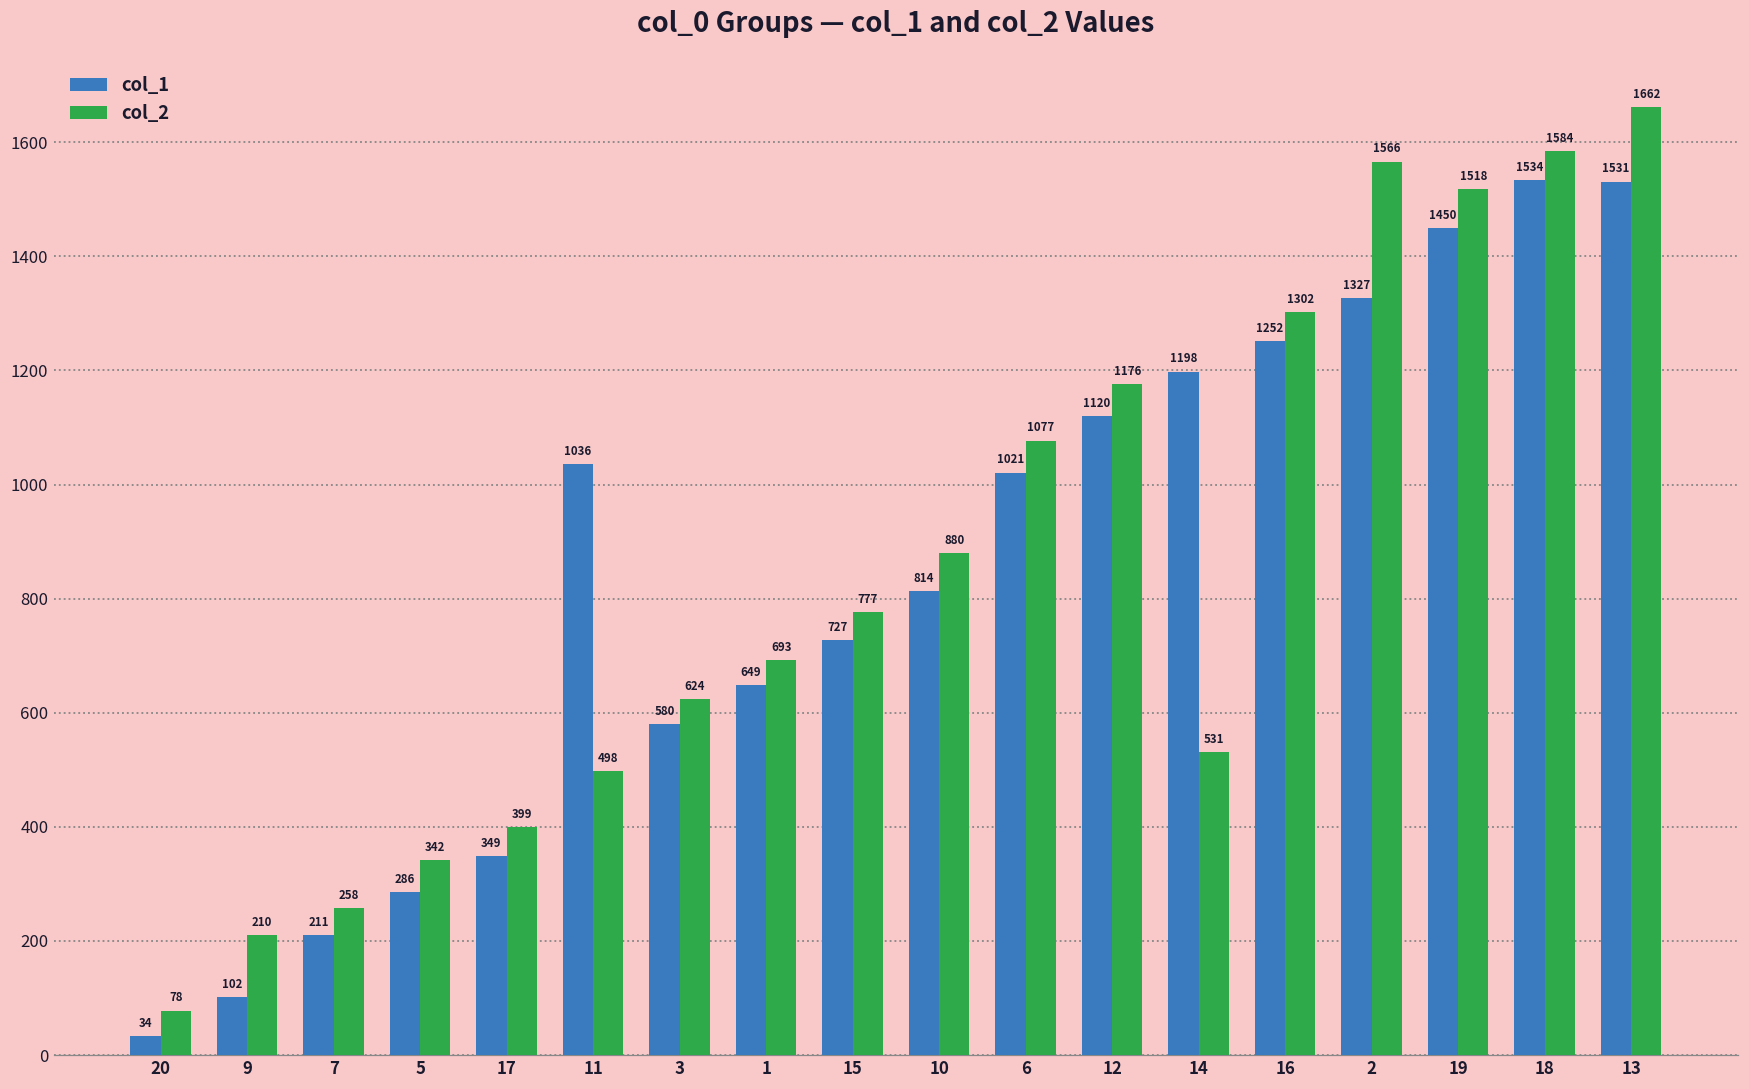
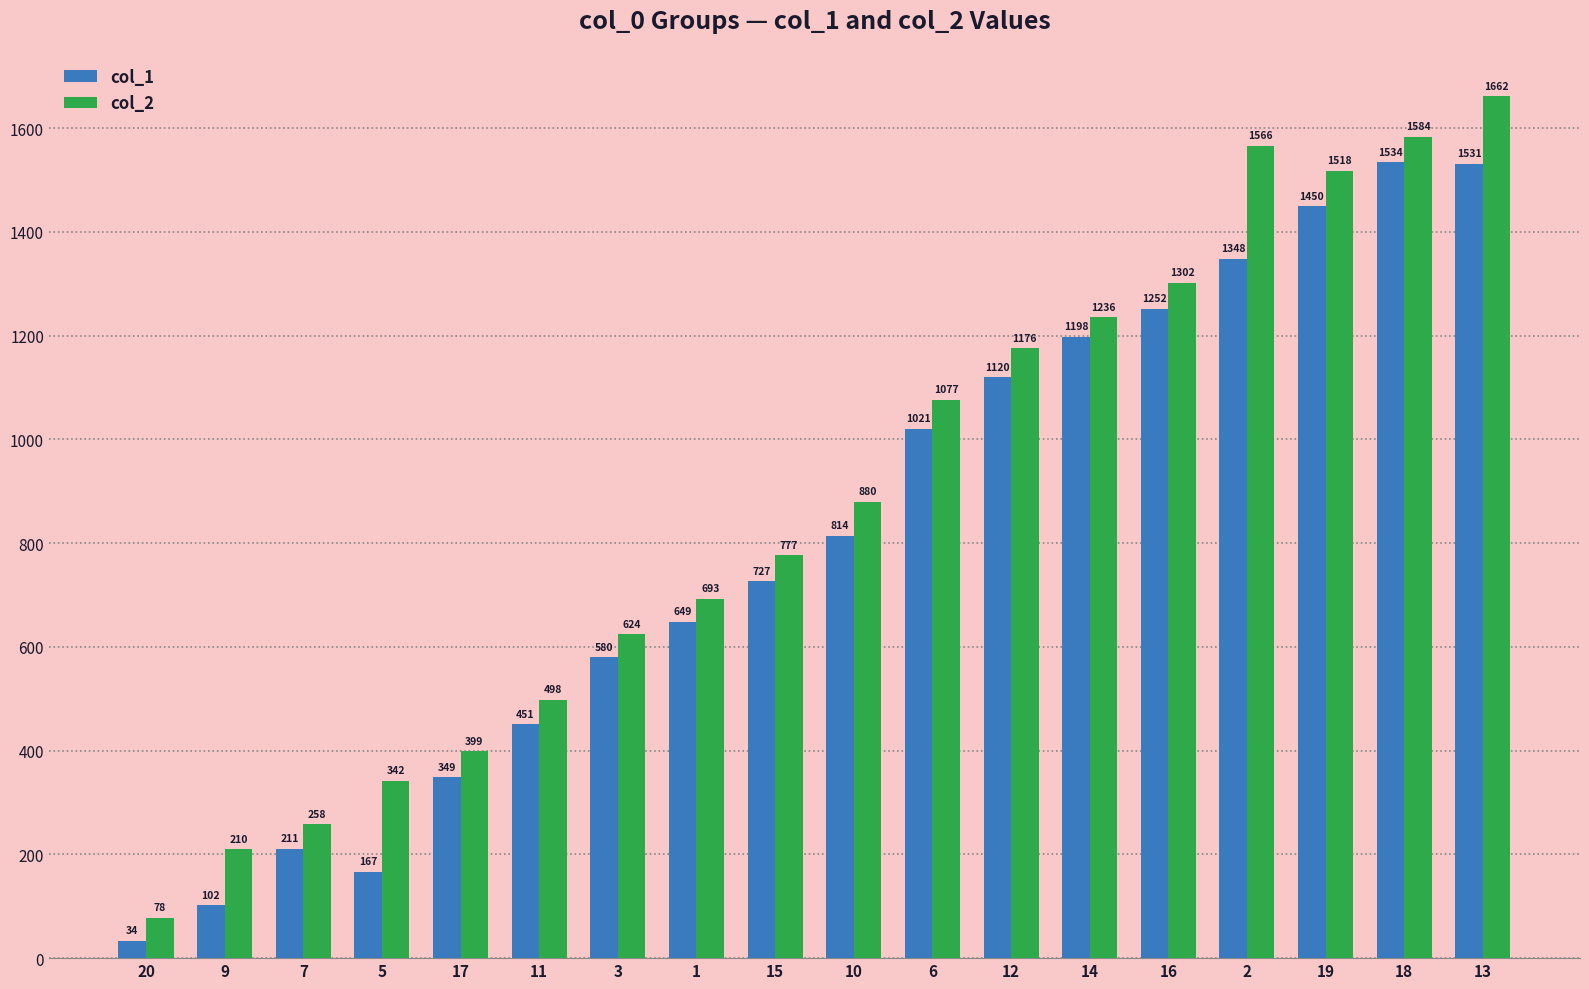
  {
    "col_1": {
      "20": 34,
      "9": 102,
      "7": 211,
-     "5": 286,
+     "5": 167,
      "17": 349,
-     "11": 1036,
+     "11": 451,
      "3": 580,
      "1": 649,
      "15": 727,
      "10": 814,
      "6": 1021,
      "12": 1120,
      "14": 1198,
      "16": 1252,
-     "2": 1327,
+     "2": 1348,
      "19": 1450,
      "18": 1534,
      "13": 1531
    },
    "col_2": {
      "20": 78,
      "9": 210,
      "7": 258,
      "5": 342,
      "17": 399,
      "11": 498,
      "3": 624,
      "1": 693,
      "15": 777,
      "10": 880,
      "6": 1077,
      "12": 1176,
-     "14": 531,
+     "14": 1236,
      "16": 1302,
      "2": 1566,
      "19": 1518,
      "18": 1584,
      "13": 1662
    }
  }
